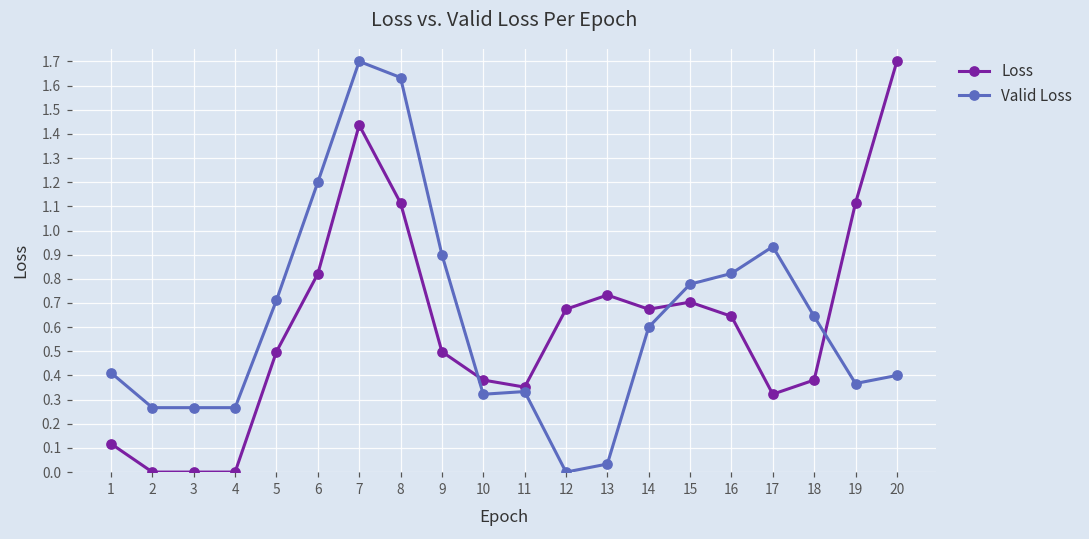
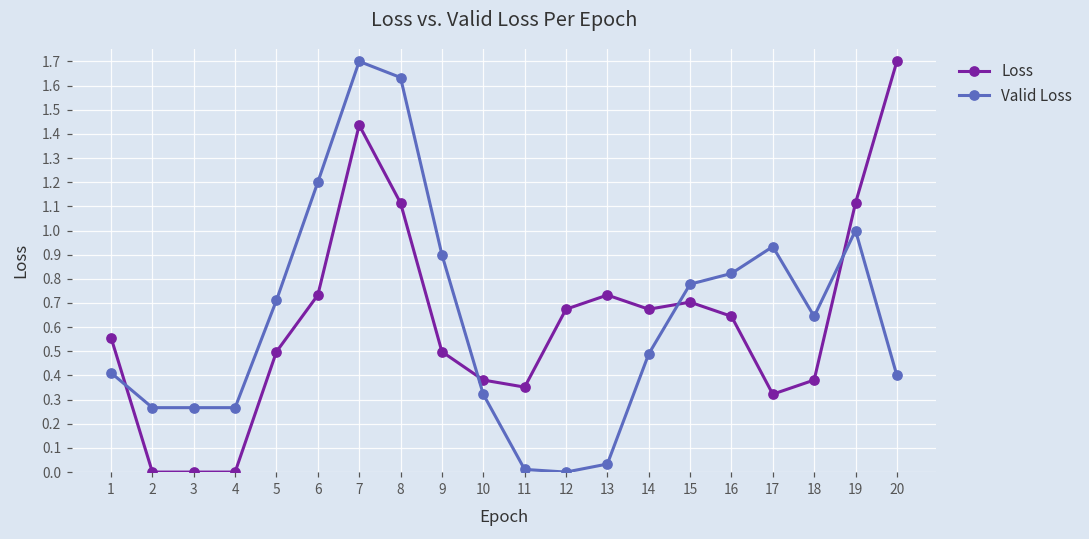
  {
    "Loss": {
-     "1": 0.12,
+     "1": 0.56,
      "2": 0.00,
      "3": 0.00,
      "4": 0.00,
      "5": 0.50,
-     "6": 0.82,
+     "6": 0.73,
      "7": 1.44,
      "8": 1.11,
      "9": 0.50,
      "10": 0.38,
      "11": 0.35,
      "12": 0.67,
      "13": 0.73,
      "14": 0.67,
      "15": 0.70,
      "16": 0.64,
      "17": 0.32,
      "18": 0.38,
      "19": 1.11,
      "20": 1.70
    },
    "Valid Loss": {
      "1": 0.41,
      "2": 0.27,
      "3": 0.27,
      "4": 0.27,
      "5": 0.71,
      "6": 1.20,
      "7": 1.70,
      "8": 1.63,
      "9": 0.90,
      "10": 0.32,
-     "11": 0.33,
+     "11": 0.01,
      "12": 0.00,
      "13": 0.03,
-     "14": 0.60,
+     "14": 0.49,
      "15": 0.78,
      "16": 0.82,
      "17": 0.93,
      "18": 0.64,
-     "19": 0.37,
+     "19": 1.00,
      "20": 0.40
    }
  }
